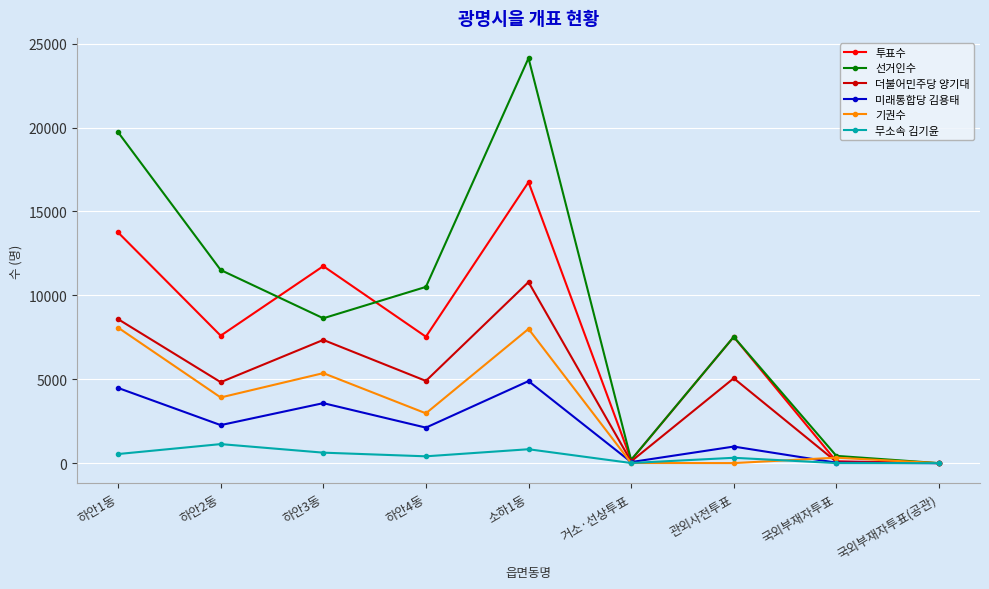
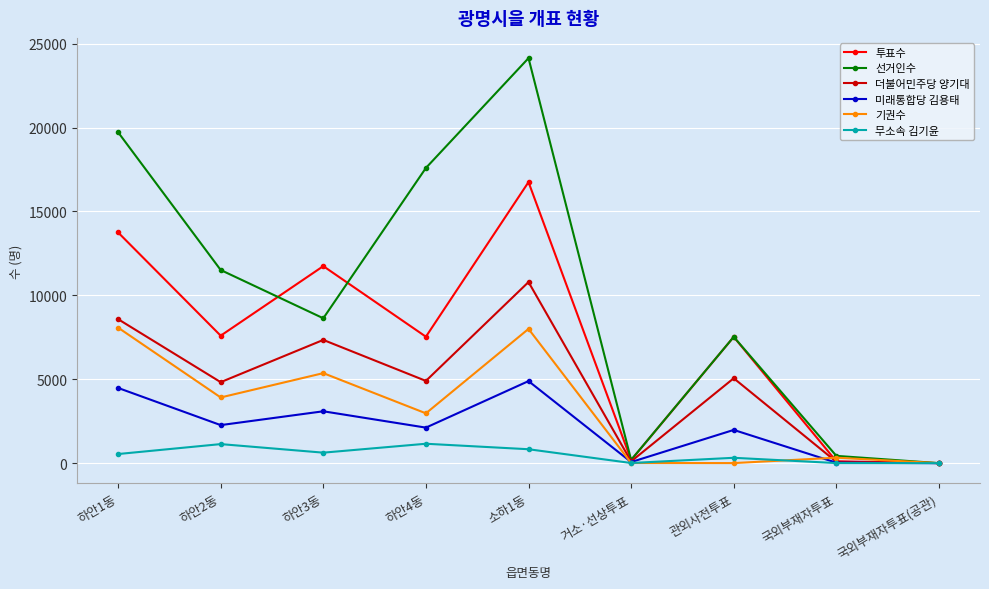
  {
    "선거인수": {
      "하안1동": 19700,
      "하안2동": 11500,
      "하안3동": 8600,
-     "하안4동": 10500,
+     "하안4동": 17600,
      "소하1동": 24100
    },
    "미래통합당 김용태": {
      "하안1동": 4500,
      "하안2동": 2300,
-     "하안3동": 3600,
+     "하안3동": 3100,
      "하안4동": 2100,
      "소하1동": 4900,
-     "관외사전투표": 1000
+     "관외사전투표": 2000
    },
    "기권수": {
      "하안1동": 8100,
      "하안2동": 3900,
      "하안3동": 5400,
      "하안4동": 3000,
      "소하1동": 8000,
      "관외사전투표": 0
    },
    "무소속 김기윤": {
      "하안1동": 500,
      "하안2동": 1100,
      "하안3동": 600,
-     "하안4동": 400,
+     "하안4동": 1200,
      "소하1동": 800,
      "관외사전투표": 300
    }
  }
